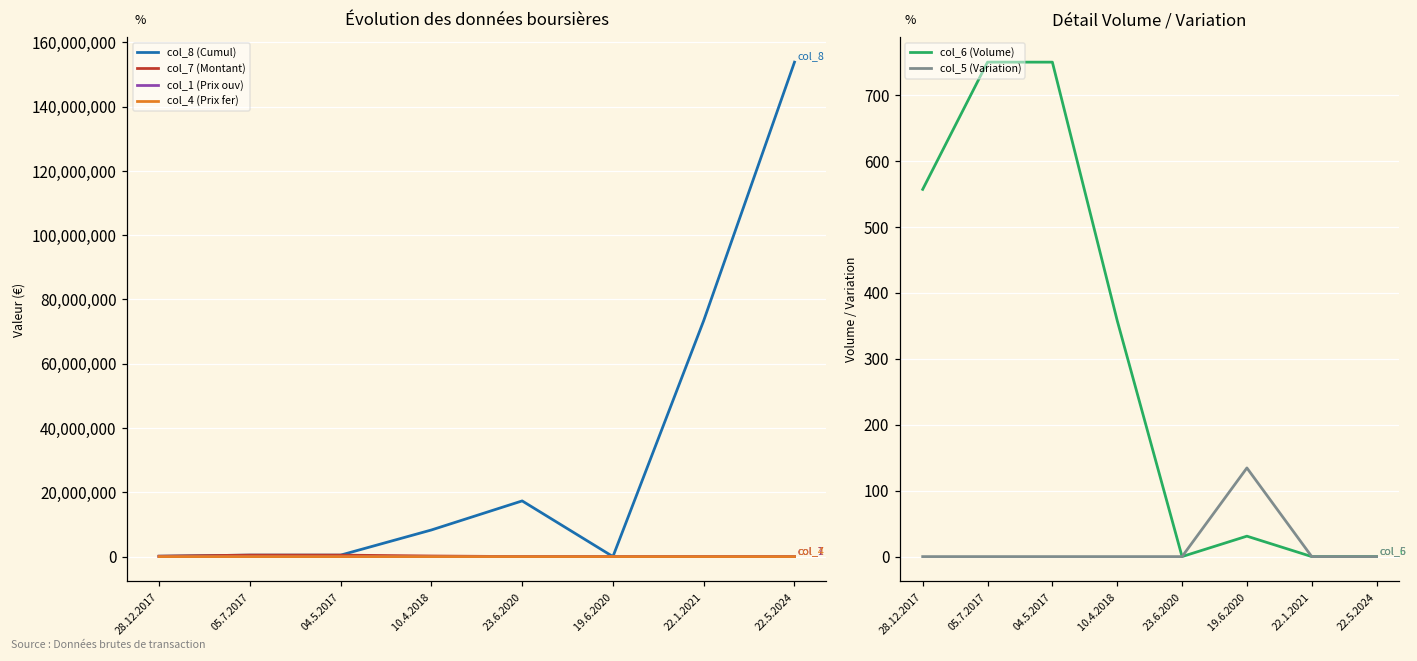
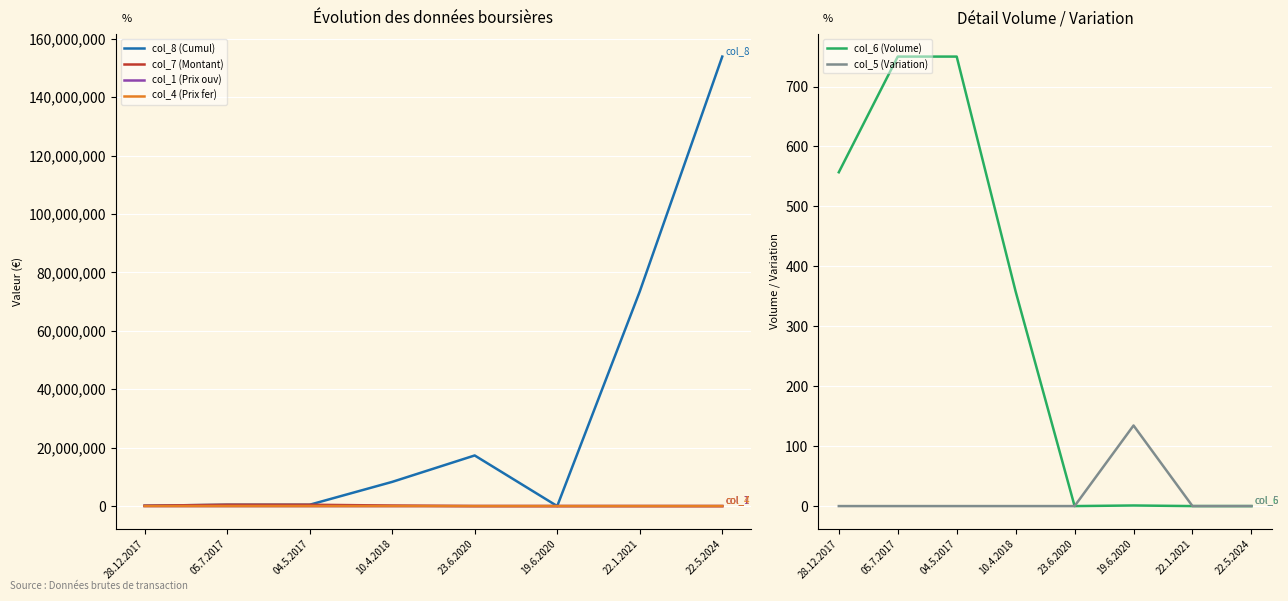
  {
    "Évolution des données boursières": {
      "col_8 (Cumul)": {
        "10.4.2018": "8,000,000",
        "23.6.2020": "17,000,000",
        "22.1.2021": "73,000,000"
      }
    },
    "Détail Volume / Variation": {
      "col_6 (Volume)": {
        "28.12.2017": "560",
        "04.5.2017": "750",
        "10.4.2018": "360",
-       "19.6.2020": "30"
+       "19.6.2020": "0"
      },
      "col_5 (Variation)": {
        "28.12.2017": "0",
        "05.7.2017": "0",
        "04.5.2017": "0",
        "10.4.2018": "0",
        "19.6.2020": "130"
      }
    }
  }
